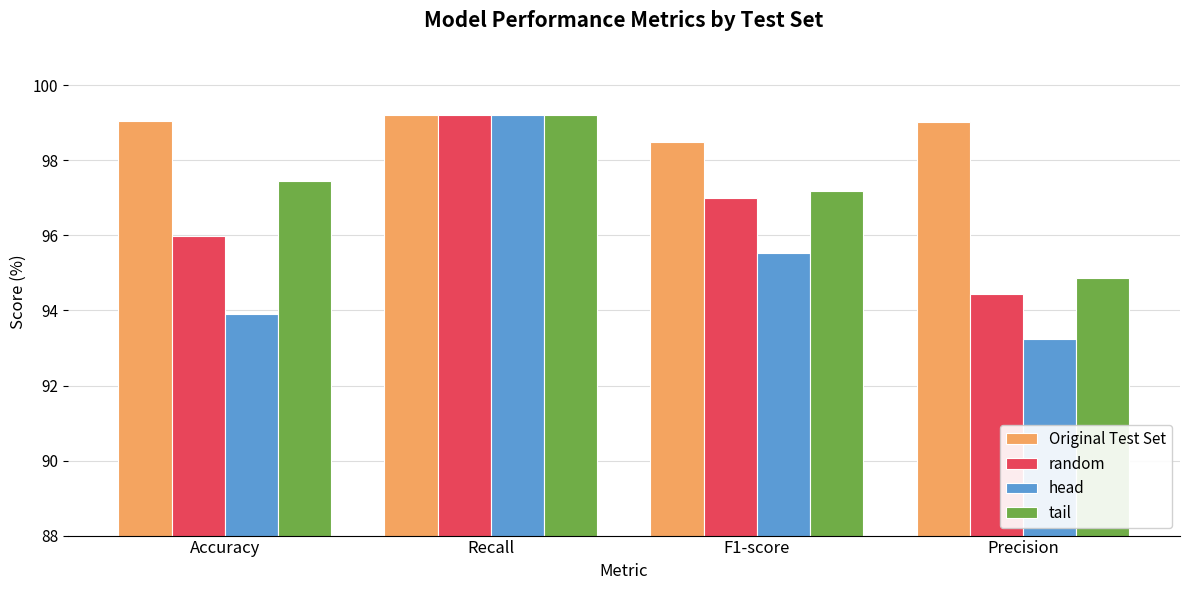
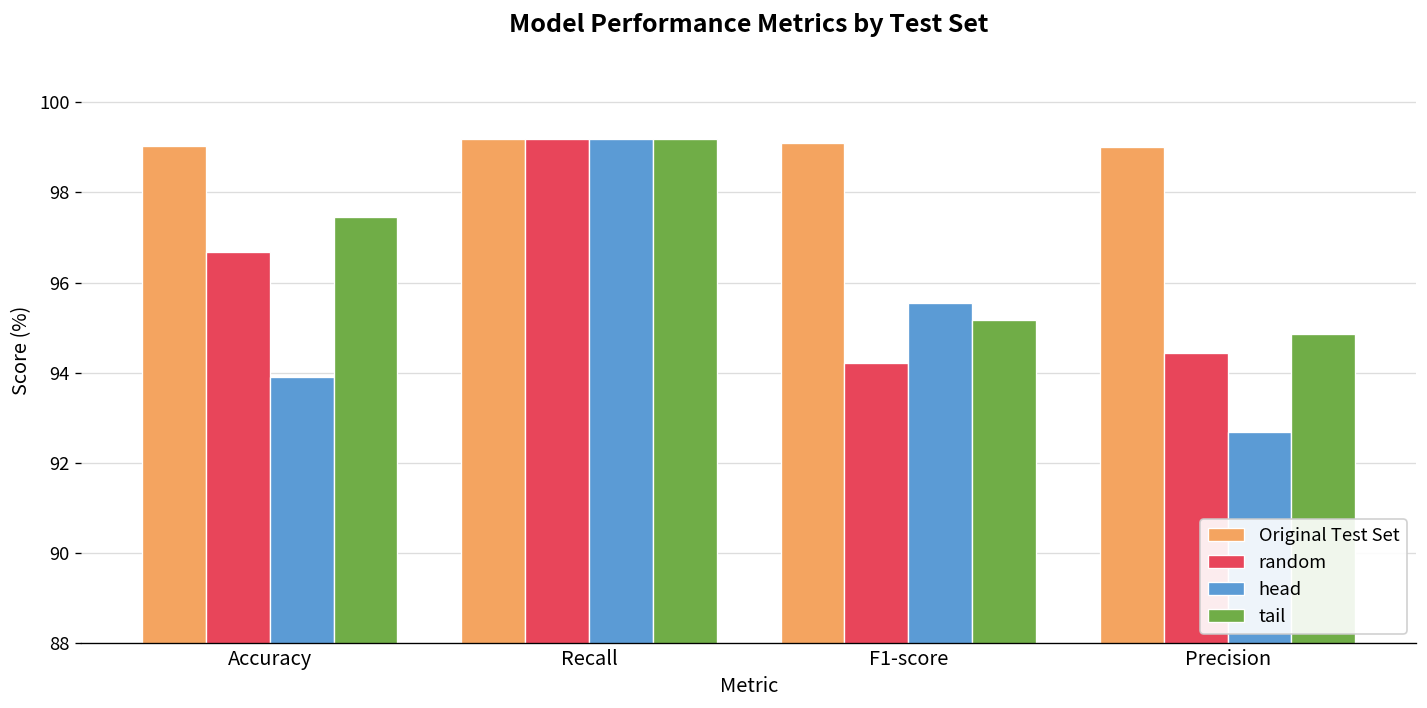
  {
    "Original Test Set": {
      "Accuracy": 99.0,
      "Recall": 99.2,
-     "F1-score": 98.5,
+     "F1-score": 99.1,
      "Precision": 99.0
    },
    "random": {
-     "Accuracy": 96.0,
+     "Accuracy": 96.7,
      "Recall": 99.2,
-     "F1-score": 97.0,
+     "F1-score": 94.2,
      "Precision": 94.4
    },
    "head": {
      "Accuracy": 93.9,
      "Recall": 99.2,
      "F1-score": 95.5,
-     "Precision": 93.2
+     "Precision": 92.7
    },
    "tail": {
      "Accuracy": 97.5,
      "Recall": 99.2,
-     "F1-score": 97.2,
+     "F1-score": 95.2,
      "Precision": 94.9
    }
  }
